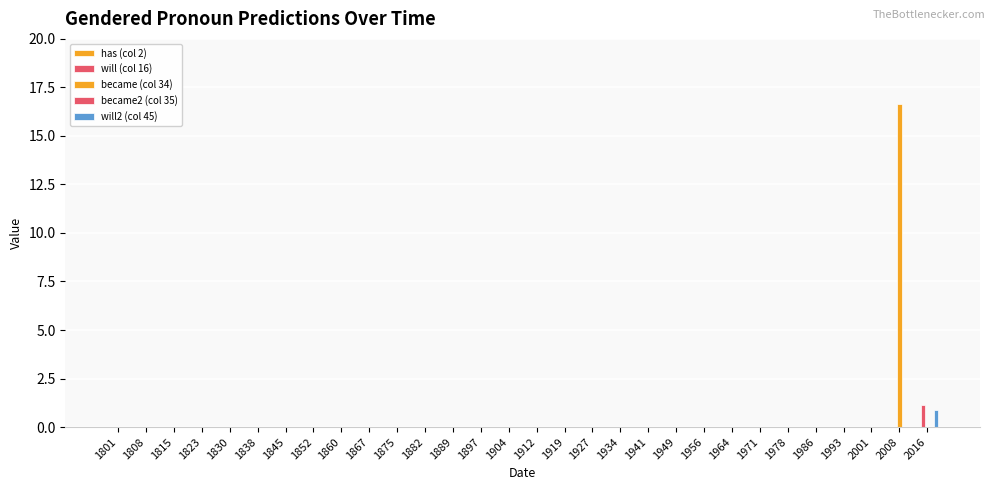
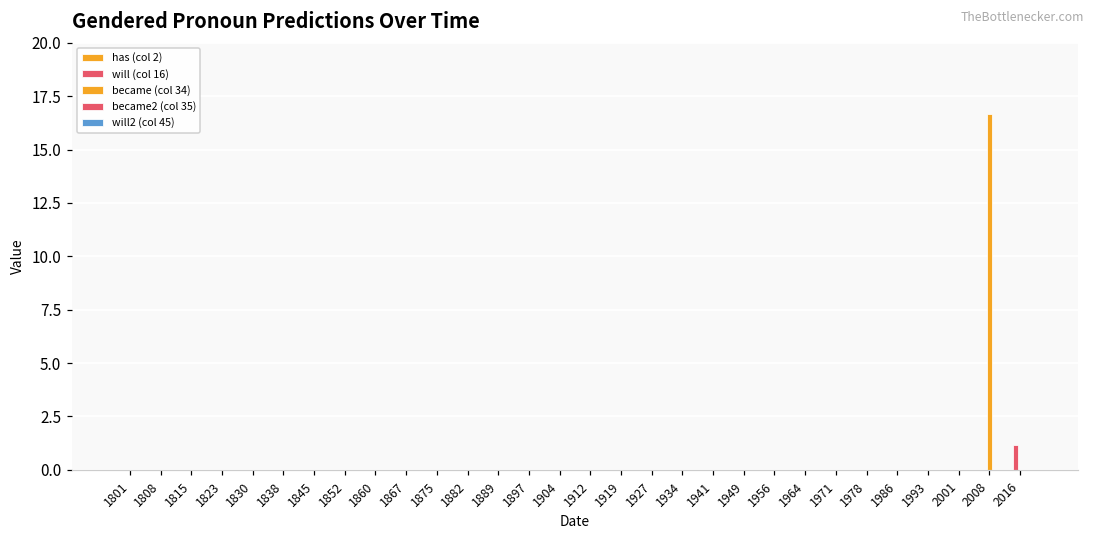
  {
    "will2 (col 45)": {
      "1801": 0.0,
      "1808": 0.0,
      "1815": 0.0,
      "1823": 0.0,
      "1830": 0.0,
      "1838": 0.0,
      "1845": 0.0,
      "1852": 0.0,
      "1860": 0.0,
      "1867": 0.0,
      "1875": 0.0,
      "1882": 0.0,
      "1889": 0.0,
      "1897": 0.0,
      "1904": 0.0,
      "1912": 0.0,
      "1919": 0.0,
      "1927": 0.0,
      "1934": 0.0,
      "1941": 0.0,
      "1949": 0.0,
      "1956": 0.0,
      "1964": 0.0,
      "1971": 0.0,
      "1978": 0.0,
      "1986": 0.0,
      "1993": 0.0,
      "2001": 0.0,
      "2008": 0.0,
-     "2016": 0.9
+     "2016": 0.0
    }
  }
